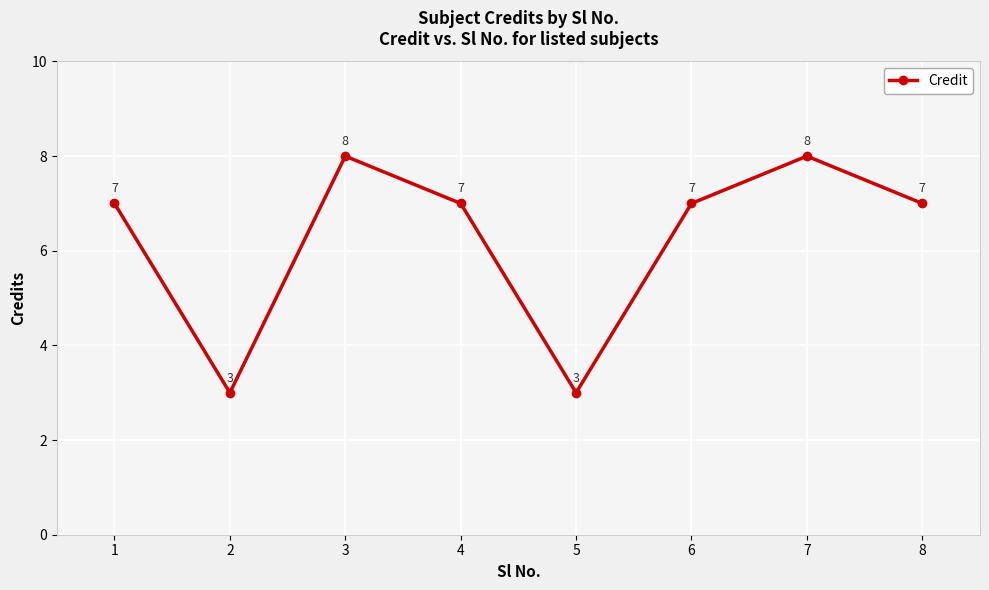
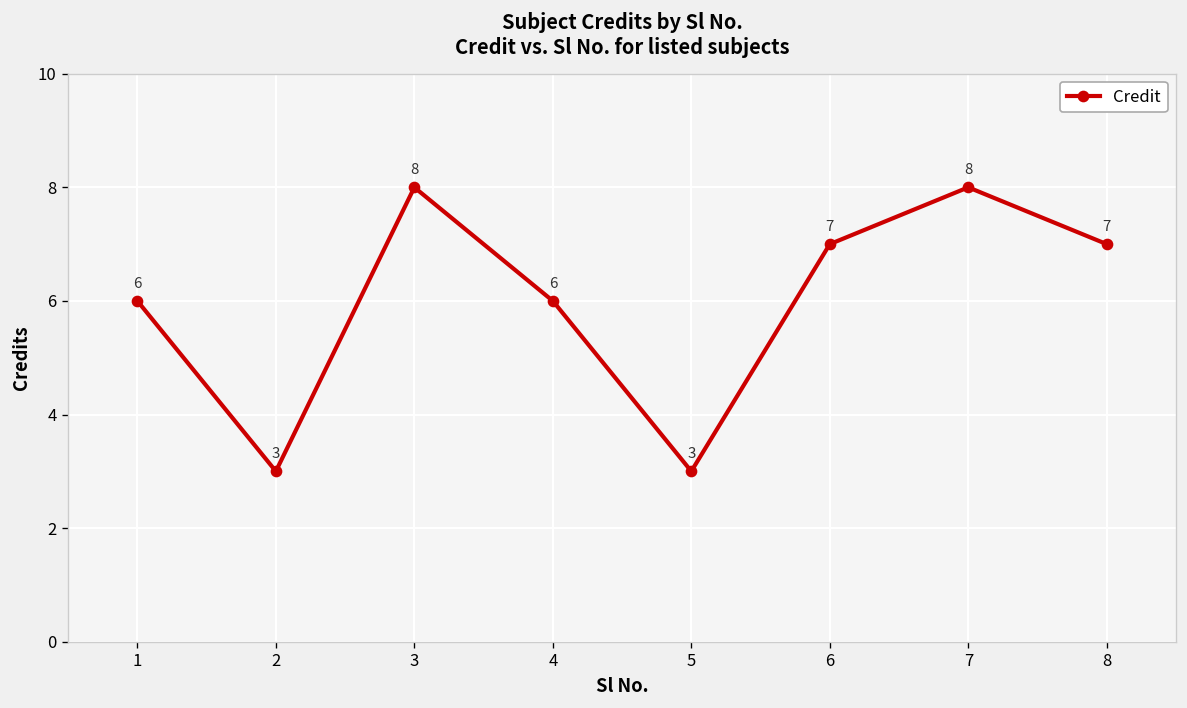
  {
-   "1": 7,
+   "1": 6,
    "2": 3,
    "3": 8,
-   "4": 7,
+   "4": 6,
    "5": 3,
    "6": 7,
    "7": 8,
    "8": 7
  }
